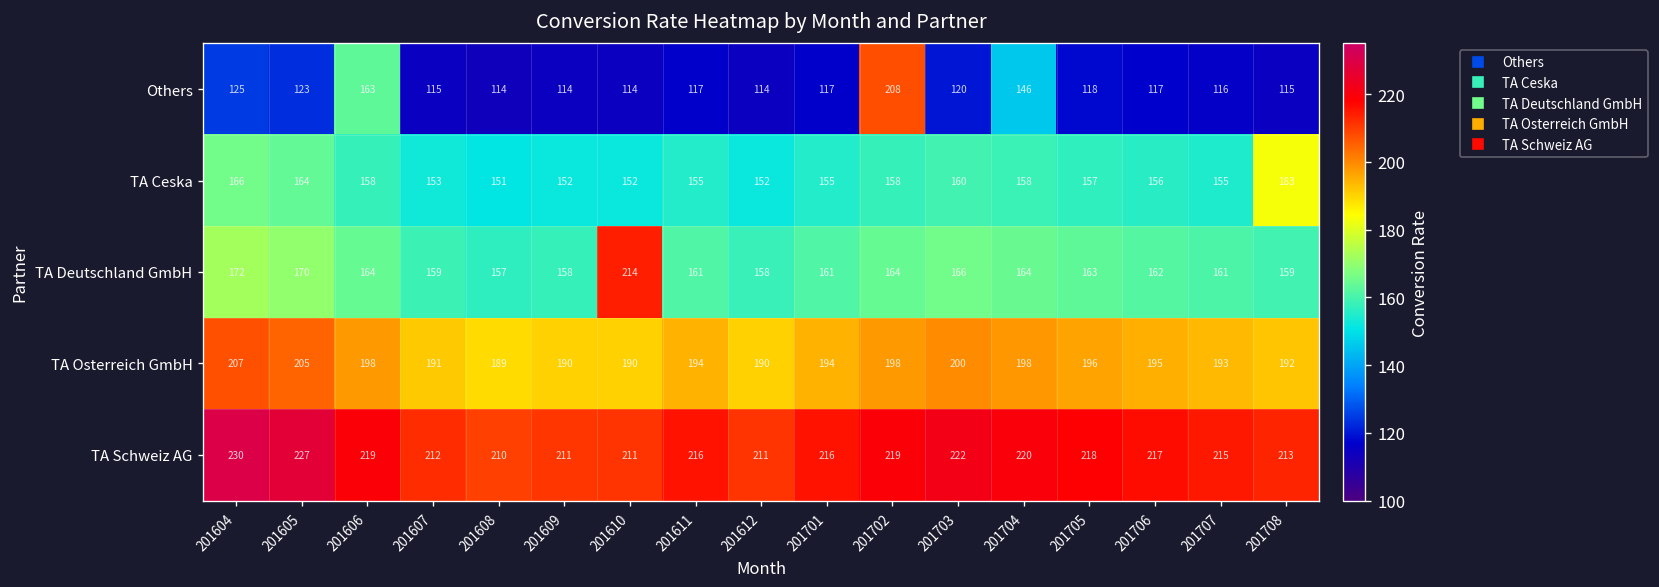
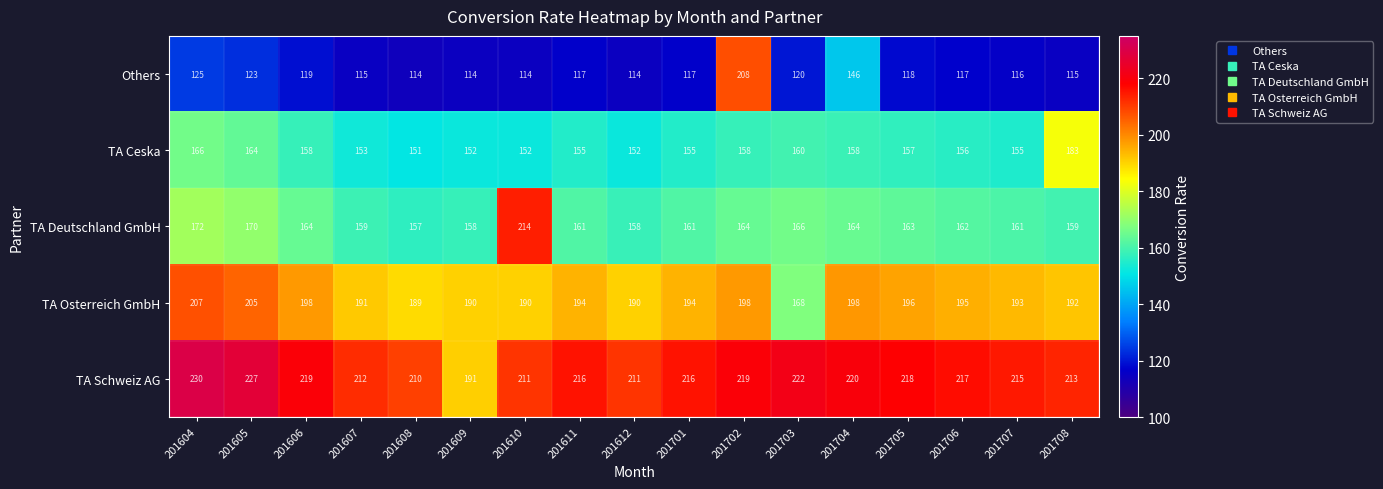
  {
    "Others": {
      "201604": 125,
      "201605": 123,
-     "201606": 163,
+     "201606": 119,
      "201607": 115,
      "201608": 114,
      "201609": 114,
      "201610": 114,
      "201611": 117,
      "201612": 114,
      "201701": 117,
      "201702": 208,
      "201703": 120,
      "201704": 146,
      "201705": 118,
      "201706": 117,
      "201707": 116,
      "201708": 115
    },
    "TA Ceska": {
      "201604": 166,
      "201605": 164,
      "201606": 158,
      "201607": 153,
      "201608": 151,
      "201609": 152,
      "201610": 152,
      "201611": 155,
      "201612": 152,
      "201701": 155,
      "201702": 158,
      "201703": 160,
      "201704": 158,
      "201705": 157,
      "201706": 156,
      "201707": 155,
      "201708": 183
    },
    "TA Deutschland GmbH": {
      "201604": 172,
      "201605": 170,
      "201606": 164,
      "201607": 159,
      "201608": 157,
      "201609": 158,
      "201610": 214,
      "201611": 161,
      "201612": 158,
      "201701": 161,
      "201702": 164,
      "201703": 166,
      "201704": 164,
      "201705": 163,
      "201706": 162,
      "201707": 161,
      "201708": 159
    },
    "TA Osterreich GmbH": {
      "201604": 207,
      "201605": 205,
      "201606": 198,
      "201607": 191,
      "201608": 189,
      "201609": 190,
      "201610": 190,
      "201611": 194,
      "201612": 190,
      "201701": 194,
      "201702": 198,
-     "201703": 200,
+     "201703": 168,
      "201704": 198,
      "201705": 196,
      "201706": 195,
      "201707": 193,
      "201708": 192
    },
    "TA Schweiz AG": {
      "201604": 230,
      "201605": 227,
      "201606": 219,
      "201607": 212,
      "201608": 210,
-     "201609": 211,
+     "201609": 191,
      "201610": 211,
      "201611": 216,
      "201612": 211,
      "201701": 216,
      "201702": 219,
      "201703": 222,
      "201704": 220,
      "201705": 218,
      "201706": 217,
      "201707": 215,
      "201708": 213
    }
  }
